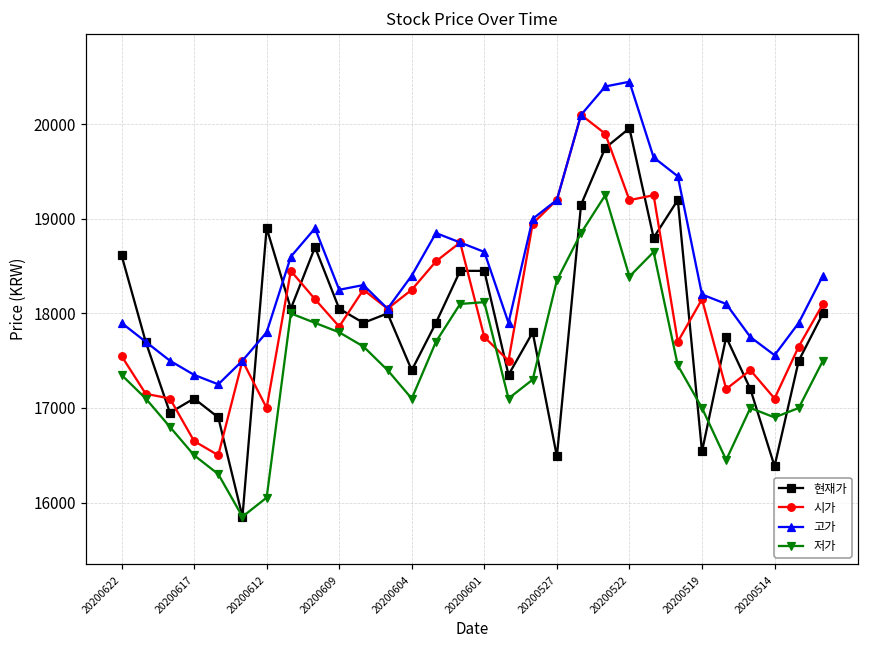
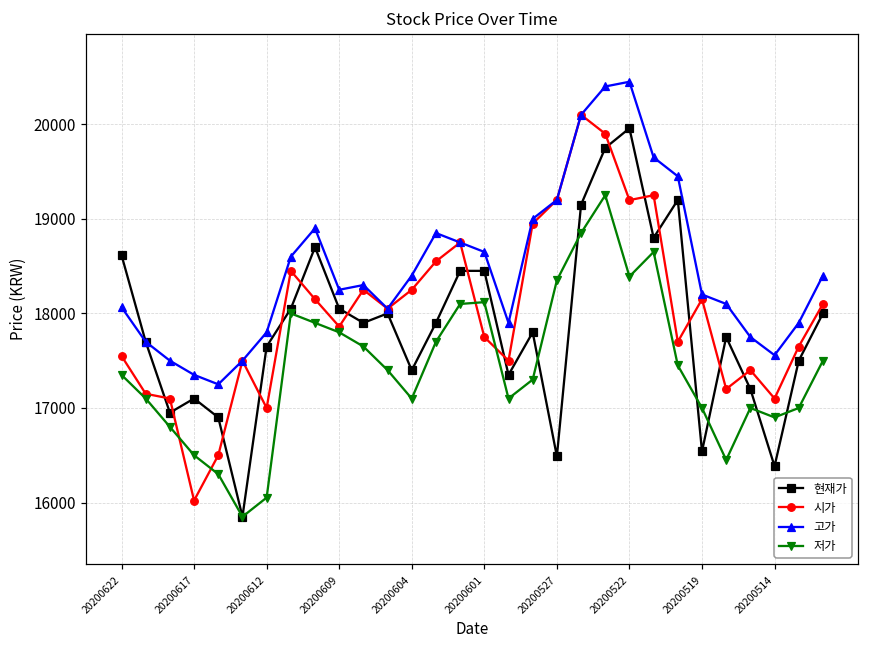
  {
    "현재가": {
      "20200622": 18600,
      "20200617": 17100,
-     "20200612": 18900,
+     "20200612": 17700,
      "20200609": 18100,
      "20200604": 17400,
      "20200601": 18500,
      "20200527": 16500,
      "20200522": 20000,
      "20200519": 16500,
      "20200514": 16400
    },
    "시가": {
      "20200622": 17600,
-     "20200617": 16700,
+     "20200617": 16000,
      "20200612": 17000,
      "20200609": 17900,
      "20200604": 18300,
      "20200601": 17800,
      "20200522": 19200,
      "20200519": 18200,
      "20200514": 17100
    },
    "고가": {
-     "20200622": 17900,
+     "20200622": 18100,
      "20200617": 17400,
      "20200612": 17800,
      "20200609": 18300,
      "20200604": 18400,
      "20200601": 18700,
      "20200522": 20500,
      "20200519": 18200,
      "20200514": 17600
    },
    "저가": {
      "20200622": 17400,
      "20200617": 16500,
      "20200612": 16100,
      "20200609": 17800,
      "20200604": 17100,
      "20200601": 18100,
      "20200527": 18400,
      "20200522": 18400,
      "20200519": 17000,
      "20200514": 16900
    }
  }
